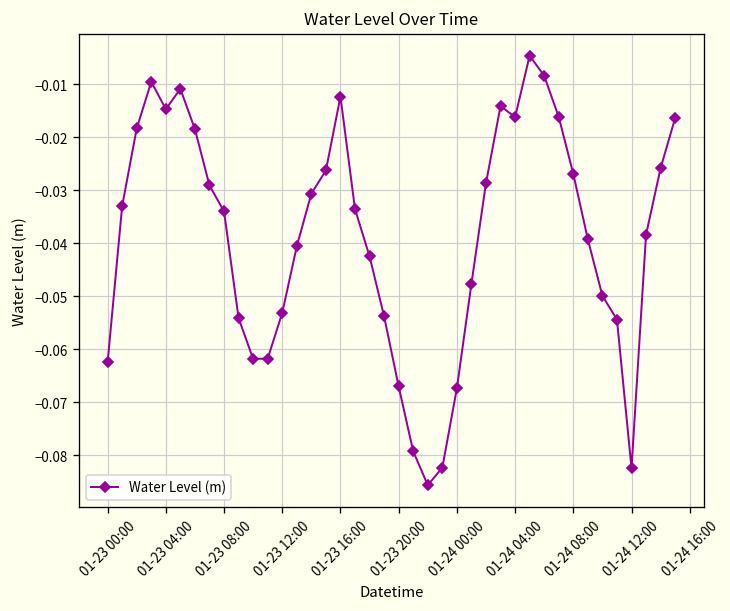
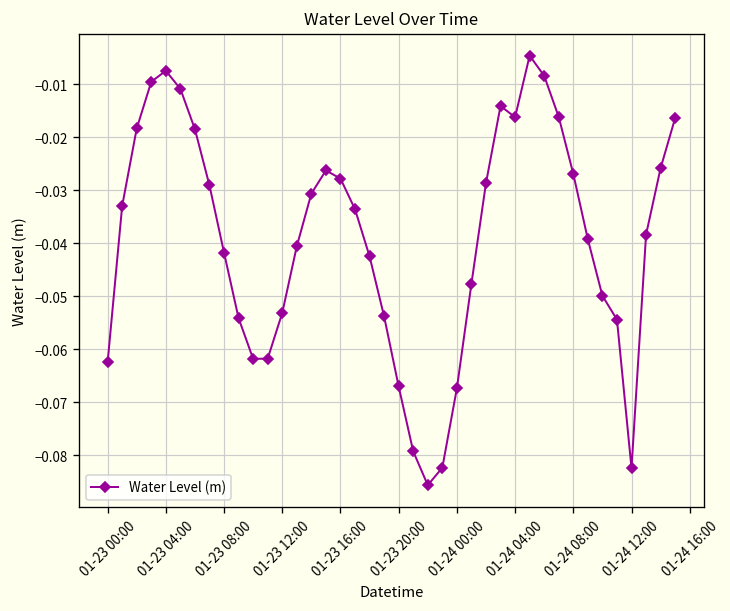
  {
    "01-23 00:00": -0.063,
-   "01-23 04:00": -0.015,
-   "01-23 08:00": -0.034,
+   "01-23 04:00": -0.007,
+   "01-23 08:00": -0.042,
    "01-23 12:00": -0.053,
-   "01-23 16:00": -0.012,
+   "01-23 16:00": -0.028,
    "01-23 20:00": -0.067,
    "01-24 00:00": -0.067,
    "01-24 04:00": -0.016,
    "01-24 08:00": -0.027,
    "01-24 12:00": -0.082
  }
